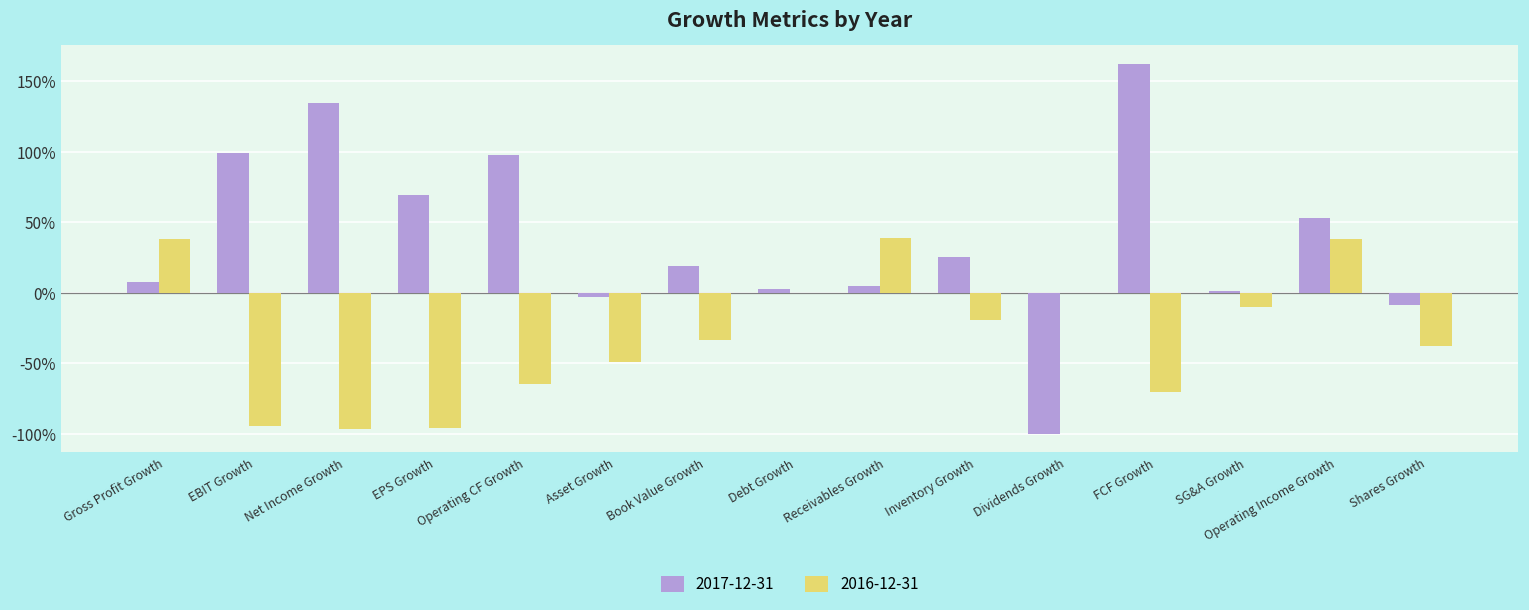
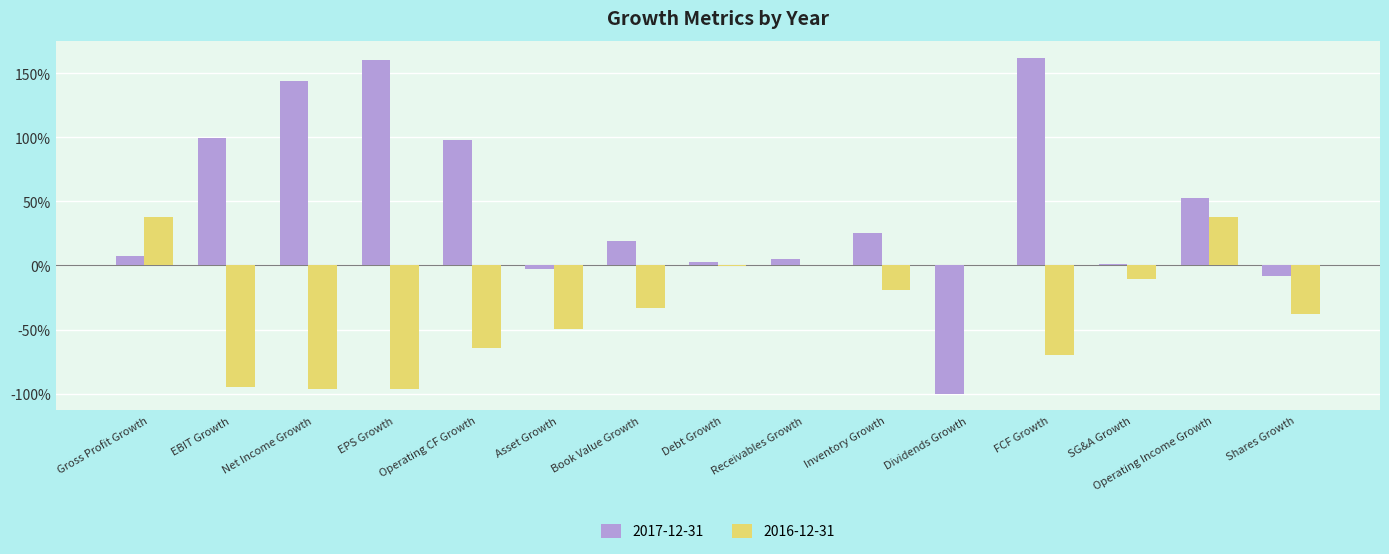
  {
    "2017-12-31": {
      "Gross Profit Growth": "8%",
      "EBIT Growth": "99%",
-     "Net Income Growth": "135%",
-     "EPS Growth": "70%",
+     "Net Income Growth": "144%",
+     "EPS Growth": "160%",
      "Operating CF Growth": "98%",
      "Asset Growth": "-3%",
      "Book Value Growth": "19%",
      "Debt Growth": "3%",
      "Receivables Growth": "5%",
      "Inventory Growth": "25%",
      "Dividends Growth": "-100%",
      "FCF Growth": "162%",
      "Operating Income Growth": "53%",
      "Shares Growth": "-9%"
    },
    "2016-12-31": {
      "Gross Profit Growth": "38%",
      "EBIT Growth": "-95%",
      "Net Income Growth": "-97%",
      "EPS Growth": "-96%",
      "Operating CF Growth": "-65%",
      "Asset Growth": "-49%",
      "Book Value Growth": "-33%",
-     "Receivables Growth": "38%",
+     "Receivables Growth": "1%",
      "Inventory Growth": "-19%",
      "Dividends Growth": "0%",
      "FCF Growth": "-70%",
      "SG&A Growth": "-10%",
      "Operating Income Growth": "38%",
      "Shares Growth": "-38%"
    }
  }
